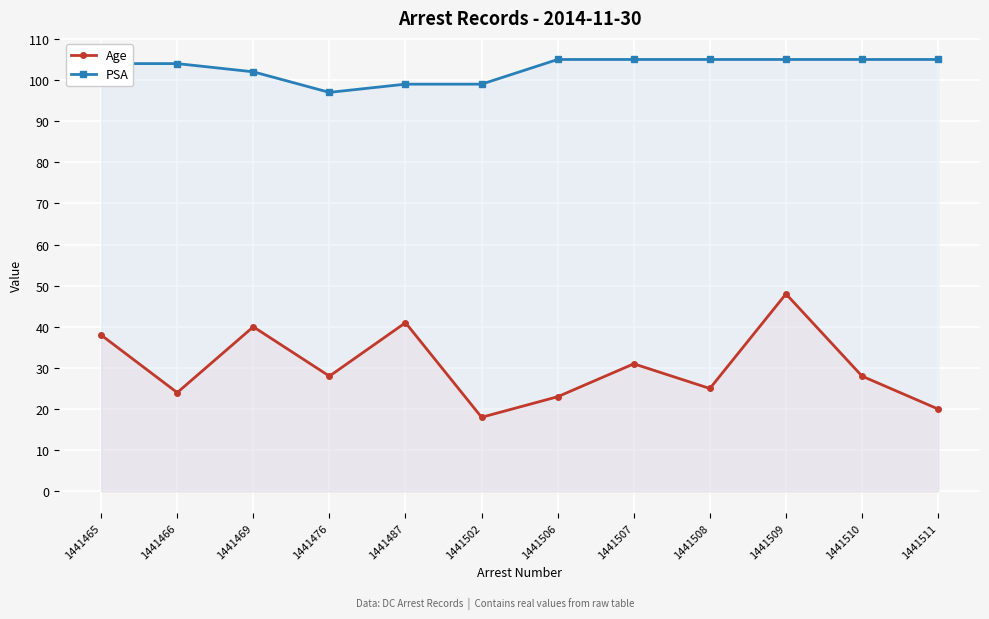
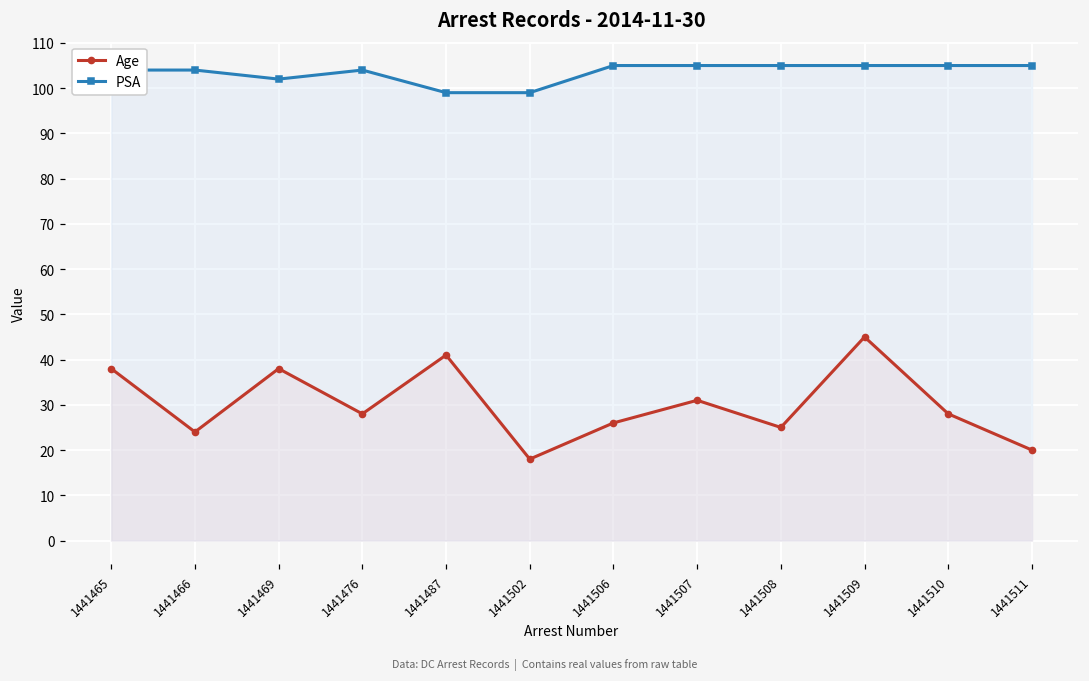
  {
    "Age": {
      "1441465": 38,
      "1441466": 24,
-     "1441469": 40,
+     "1441469": 38,
      "1441476": 28,
      "1441487": 41,
      "1441502": 18,
-     "1441506": 23,
+     "1441506": 26,
      "1441507": 31,
      "1441508": 25,
-     "1441509": 48,
+     "1441509": 45,
      "1441510": 28,
      "1441511": 20
    },
    "PSA": {
      "1441466": 104,
      "1441469": 102,
-     "1441476": 97,
+     "1441476": 104,
      "1441487": 99,
      "1441502": 99,
      "1441506": 105,
      "1441507": 105,
      "1441508": 105,
      "1441509": 105,
      "1441510": 105,
      "1441511": 105
    }
  }
